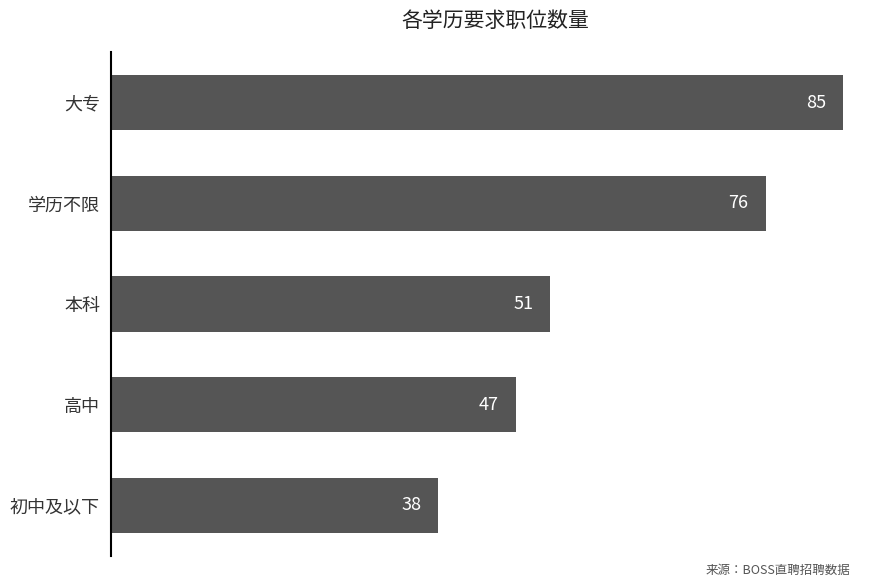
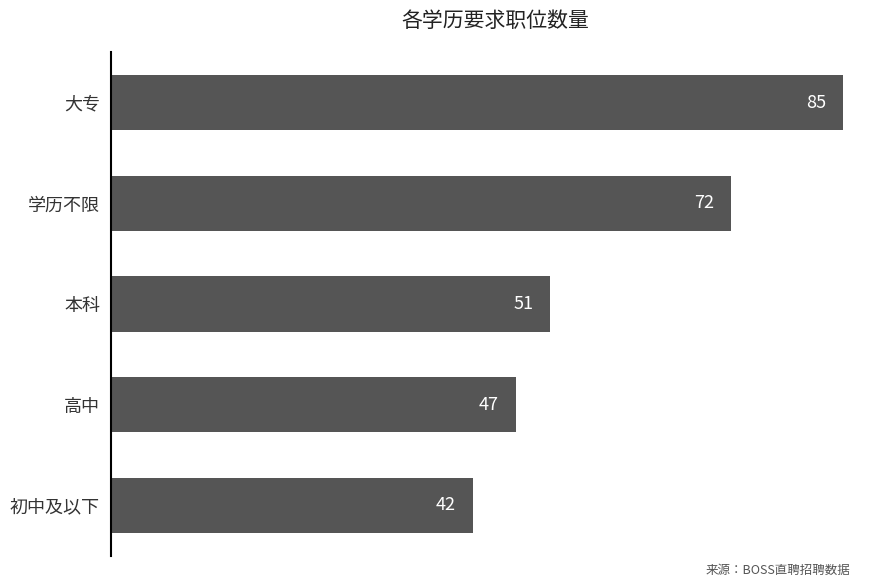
  {
    "大专": 85,
-   "学历不限": 76,
+   "学历不限": 72,
    "本科": 51,
    "高中": 47,
-   "初中及以下": 38
+   "初中及以下": 42
  }
